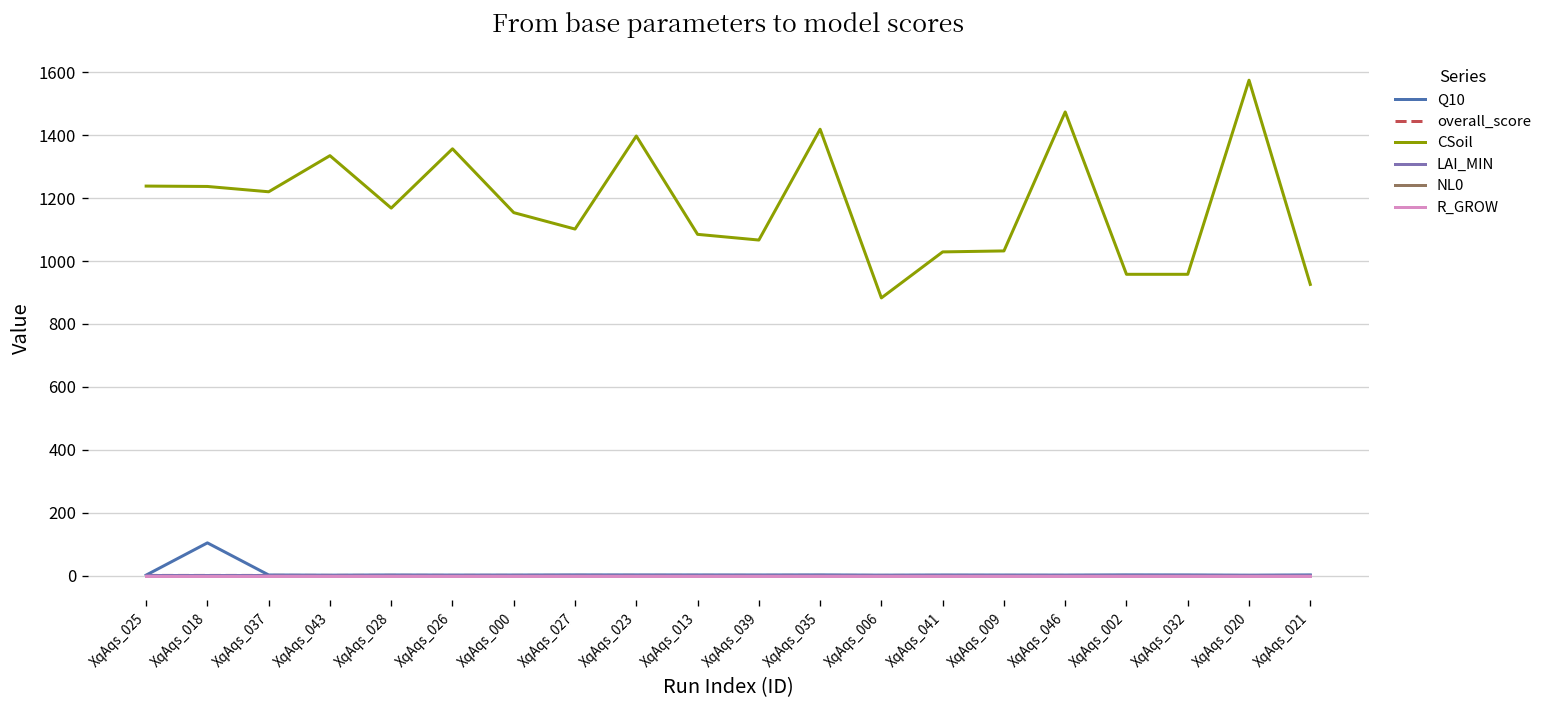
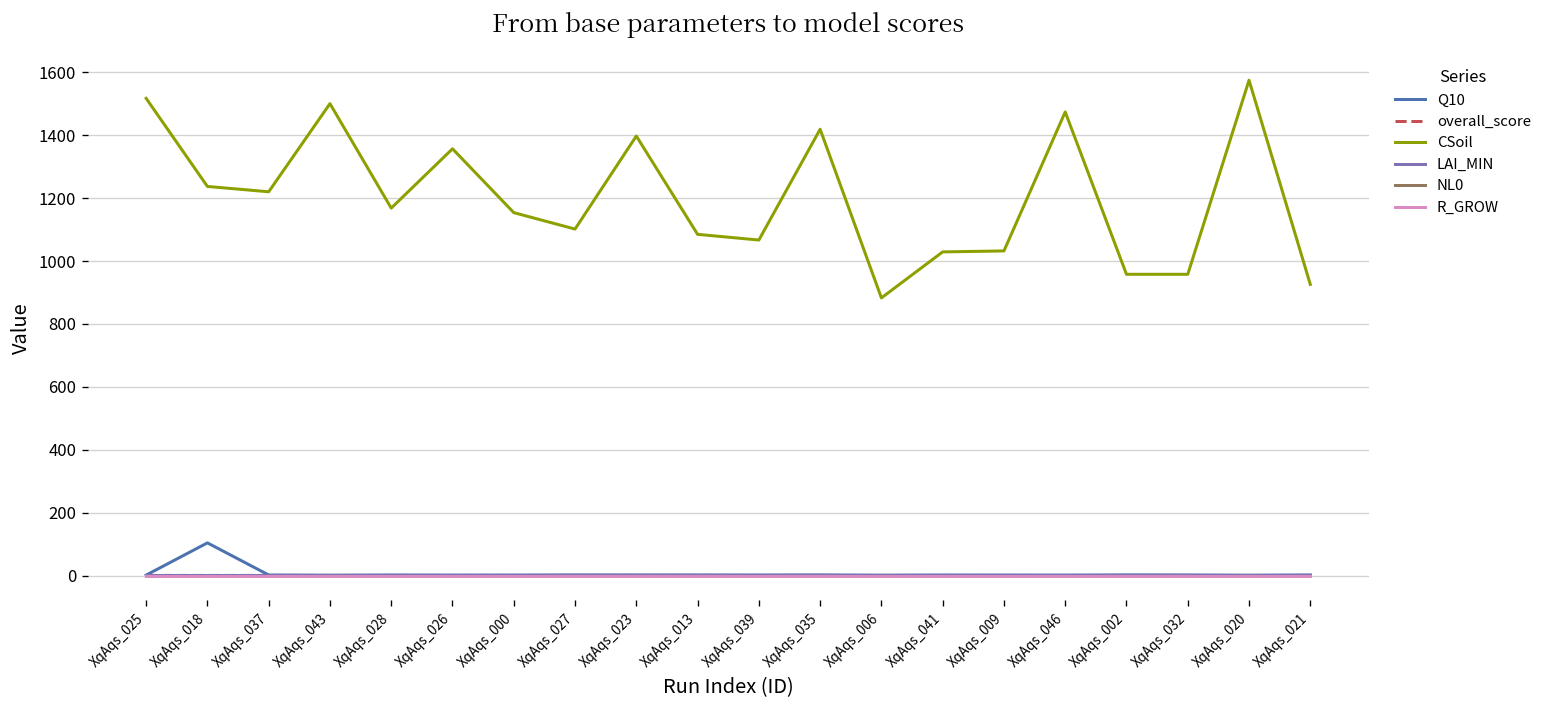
  {
    "CSoil": {
-     "XqAqs_025": 1240,
+     "XqAqs_025": 1520,
      "XqAqs_018": 1240,
      "XqAqs_037": 1220,
-     "XqAqs_043": 1330,
+     "XqAqs_043": 1500,
      "XqAqs_028": 1170,
      "XqAqs_026": 1360,
      "XqAqs_000": 1150,
      "XqAqs_027": 1100,
      "XqAqs_023": 1400,
      "XqAqs_013": 1080,
      "XqAqs_039": 1070,
      "XqAqs_035": 1420,
      "XqAqs_006": 880,
      "XqAqs_041": 1030,
      "XqAqs_009": 1030,
      "XqAqs_046": 1470,
      "XqAqs_002": 960,
      "XqAqs_032": 960,
      "XqAqs_020": 1570,
      "XqAqs_021": 930
    }
  }
